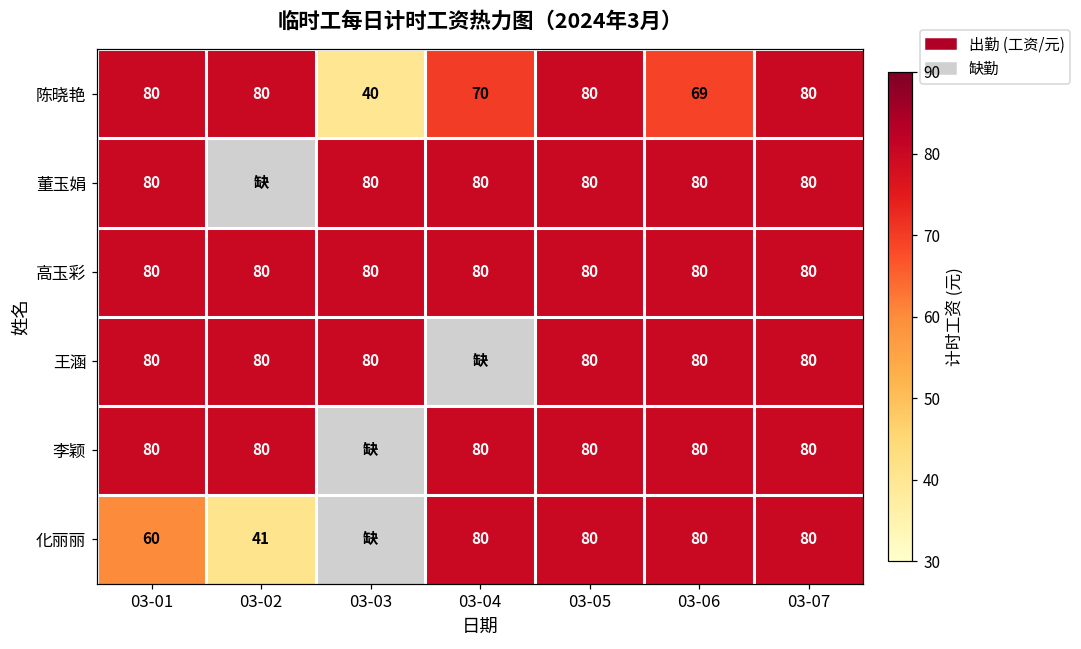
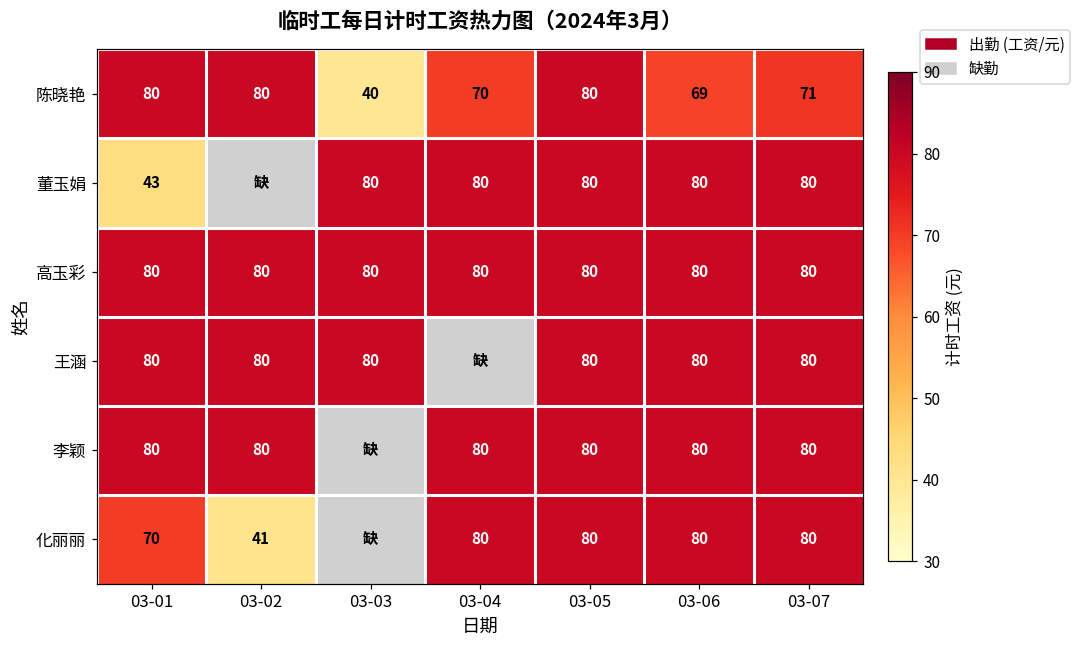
  {
    "陈晓艳": {
      "03-01": 80,
      "03-02": 80,
      "03-03": 40,
      "03-04": 70,
      "03-05": 80,
      "03-06": 69,
-     "03-07": 80
+     "03-07": 71
    },
    "董玉娟": {
-     "03-01": 80,
+     "03-01": 43,
      "03-03": 80,
      "03-04": 80,
      "03-05": 80,
      "03-06": 80,
      "03-07": 80
    },
    "高玉彩": {
      "03-01": 80,
      "03-02": 80,
      "03-03": 80,
      "03-04": 80,
      "03-05": 80,
      "03-06": 80,
      "03-07": 80
    },
    "王涵": {
      "03-01": 80,
      "03-02": 80,
      "03-03": 80,
      "03-05": 80,
      "03-06": 80,
      "03-07": 80
    },
    "李颖": {
      "03-01": 80,
      "03-02": 80,
      "03-04": 80,
      "03-05": 80,
      "03-06": 80,
      "03-07": 80
    },
    "化丽丽": {
-     "03-01": 60,
+     "03-01": 70,
      "03-02": 41,
      "03-04": 80,
      "03-05": 80,
      "03-06": 80,
      "03-07": 80
    }
  }
